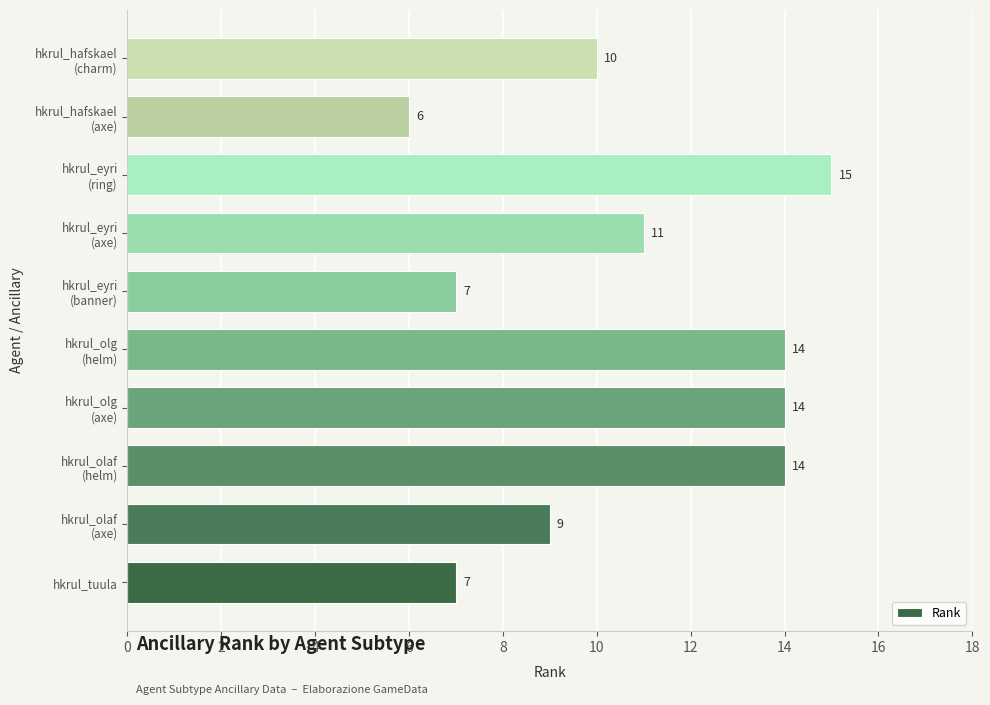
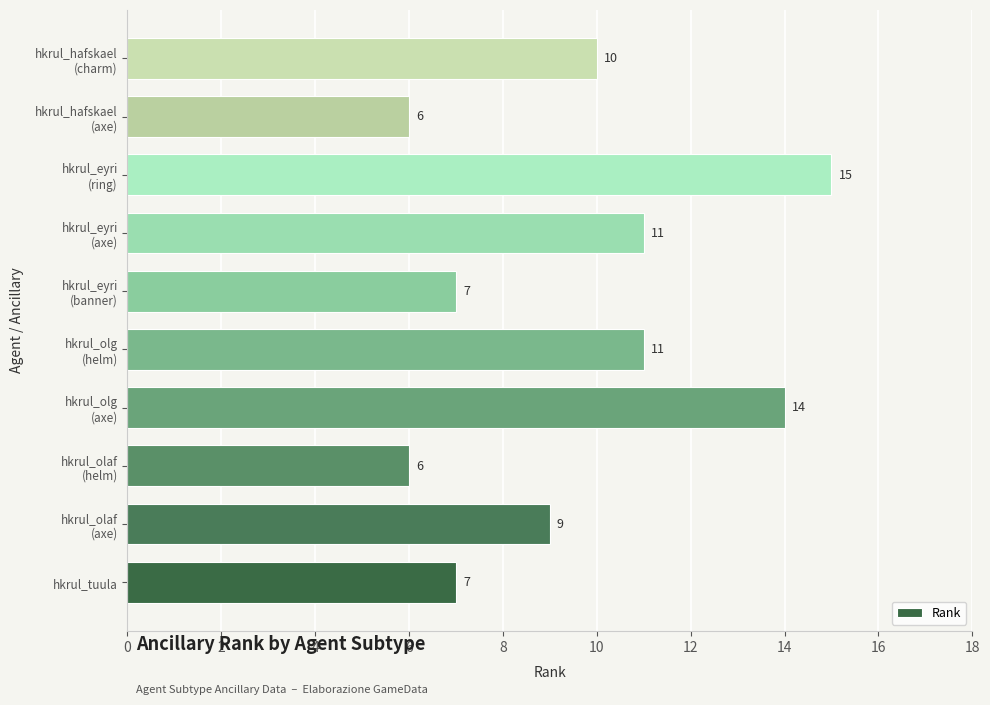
  {
    "hkrul_hafskael (charm)": 10,
    "hkrul_hafskael (axe)": 6,
    "hkrul_eyri (ring)": 15,
    "hkrul_eyri (axe)": 11,
    "hkrul_eyri (banner)": 7,
-   "hkrul_olg (helm)": 14,
+   "hkrul_olg (helm)": 11,
    "hkrul_olg (axe)": 14,
-   "hkrul_olaf (helm)": 14,
+   "hkrul_olaf (helm)": 6,
    "hkrul_olaf (axe)": 9,
    "hkrul_tuula": 7
  }
